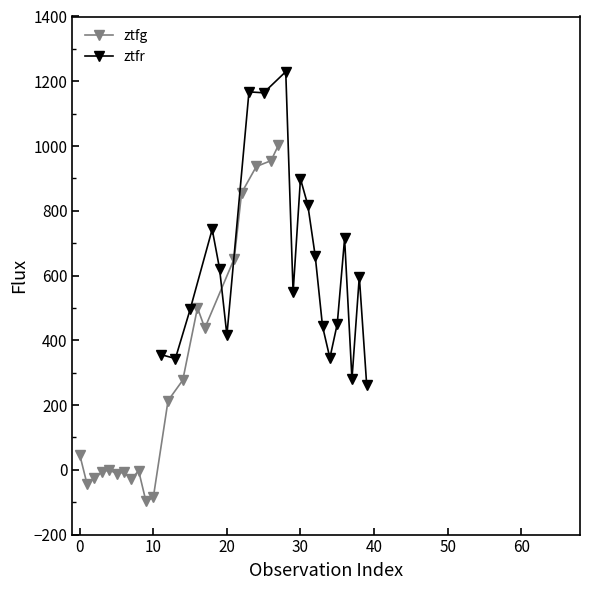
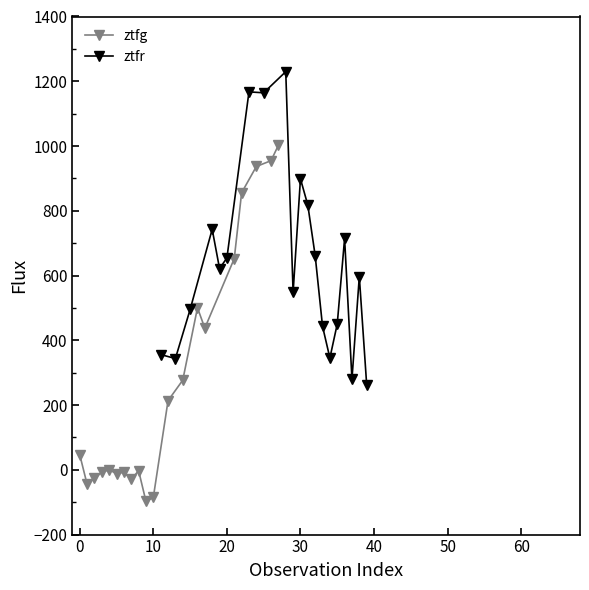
  {
    "ztfg": {
      "0": 50,
      "10": -80
    },
    "ztfr": {
-     "20": 420,
+     "20": 650,
      "30": 900
    }
  }
